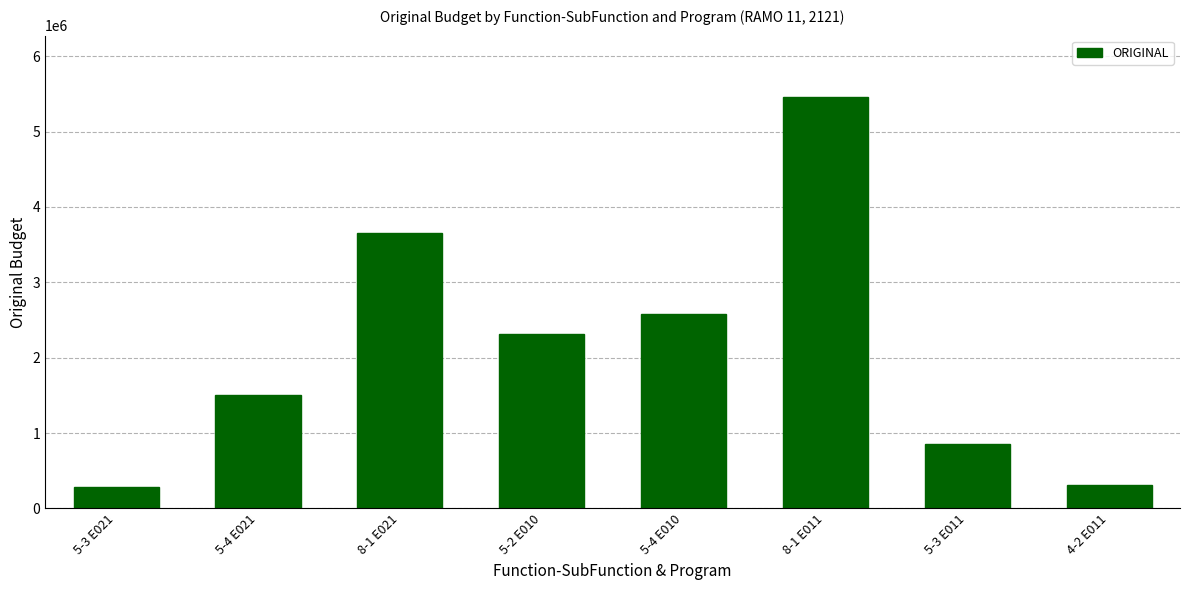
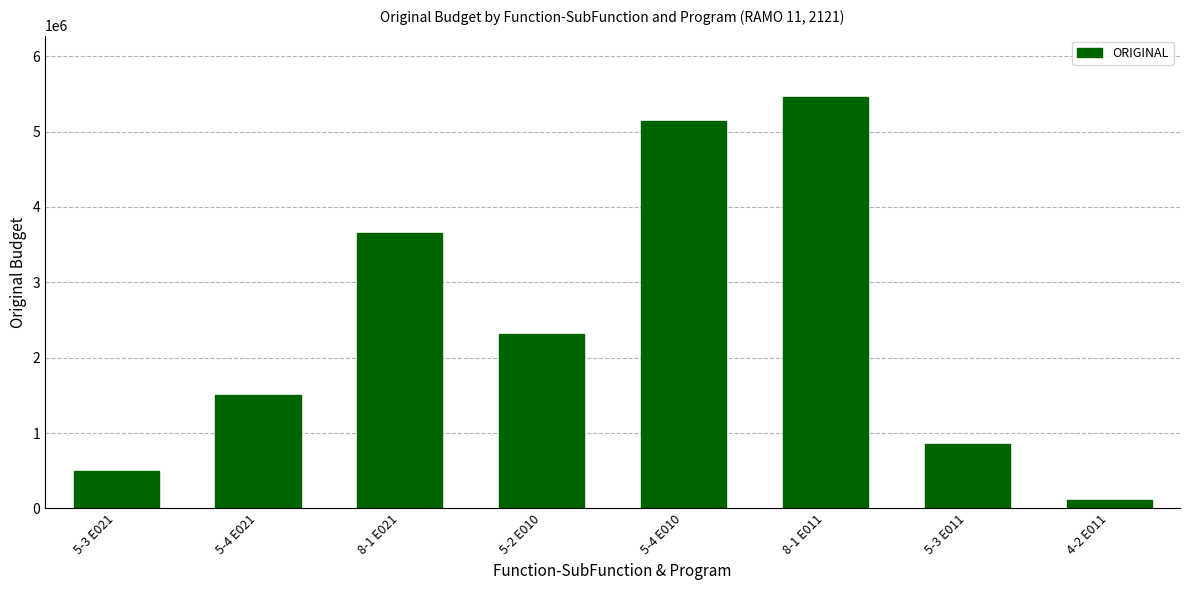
  {
-   "5-3 E021": 300000,
+   "5-3 E021": 500000,
    "5-4 E021": 1500000,
    "8-1 E021": 3600000,
    "5-2 E010": 2300000,
-   "5-4 E010": 2600000,
+   "5-4 E010": 5100000,
    "8-1 E011": 5500000,
    "5-3 E011": 900000,
-   "4-2 E011": 300000
+   "4-2 E011": 100000
  }
